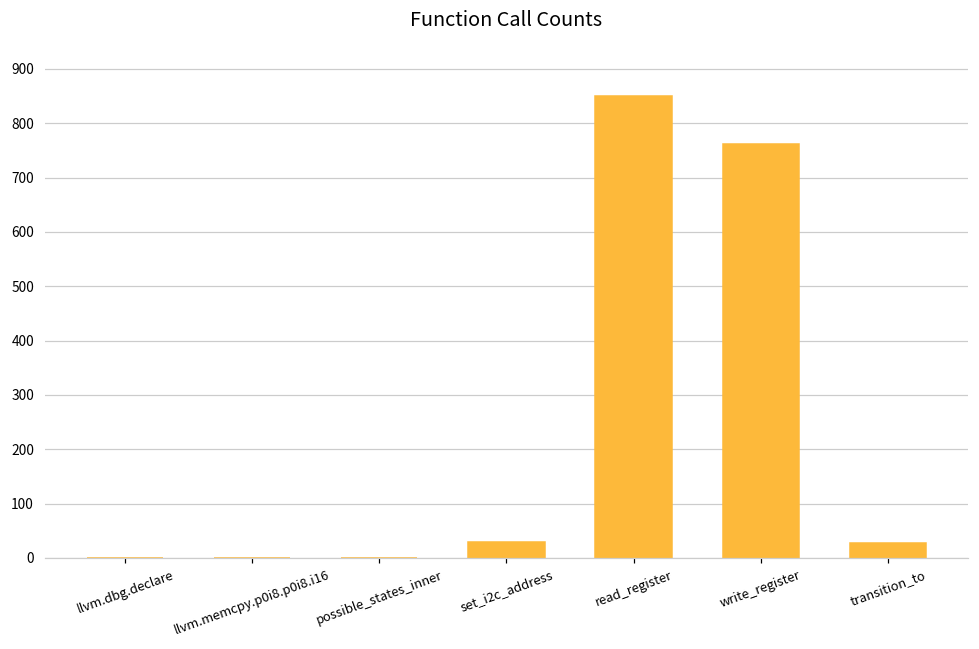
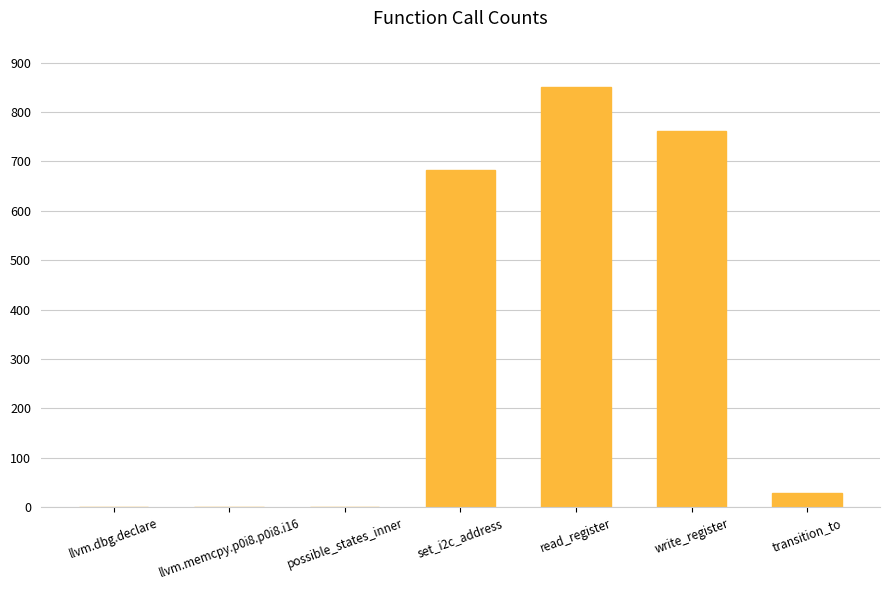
  {
    "llvm.dbg.declare": 0,
    "llvm.memcpy.p0i8.p0i8.i16": 0,
    "possible_states_inner": 0,
-   "set_i2c_address": 30,
+   "set_i2c_address": 680,
    "read_register": 850,
    "write_register": 760,
    "transition_to": 30
  }
